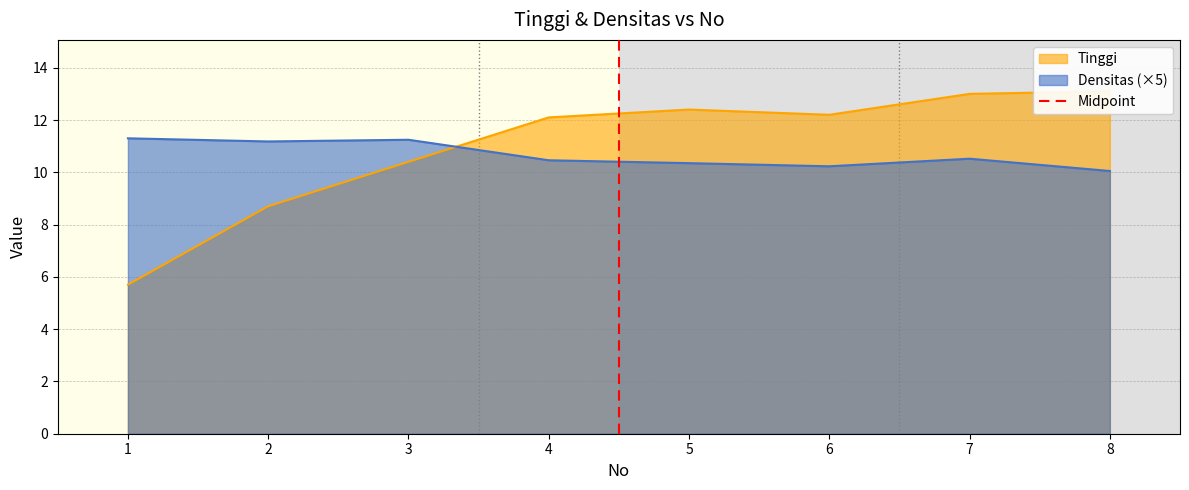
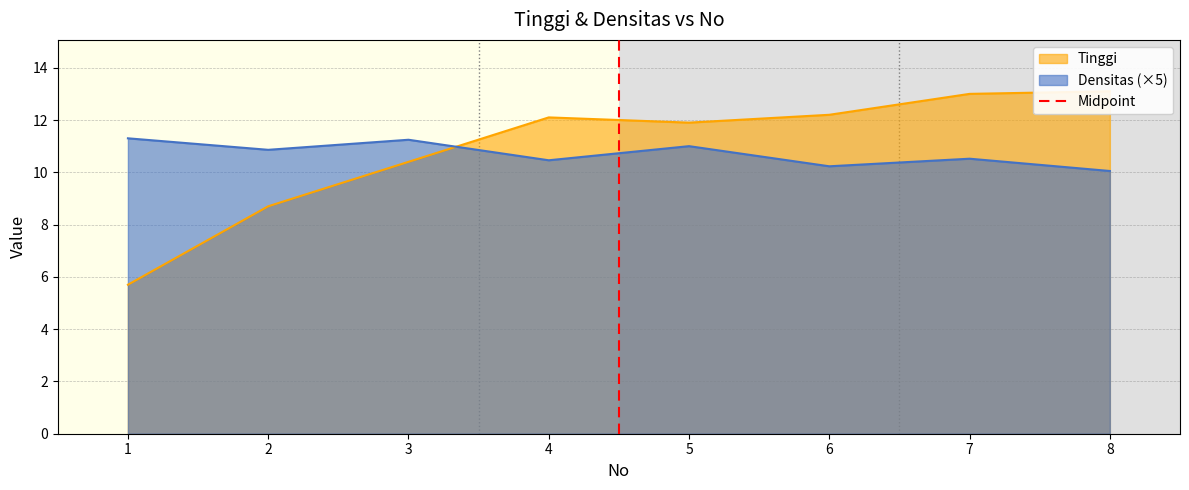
  {
    "Tinggi": {
      "1": 5.7,
      "2": 8.7,
      "3": 10.4,
      "4": 12.1,
-     "5": 12.4,
+     "5": 11.9,
      "6": 12.2,
      "7": 13.0
    },
    "Densitas (×5)": {
      "1": 11.3,
-     "2": 11.2,
+     "2": 10.9,
      "3": 11.2,
      "4": 10.5,
-     "5": 10.4,
+     "5": 11.0,
      "6": 10.2,
      "7": 10.5,
      "8": 10.0
    }
  }
